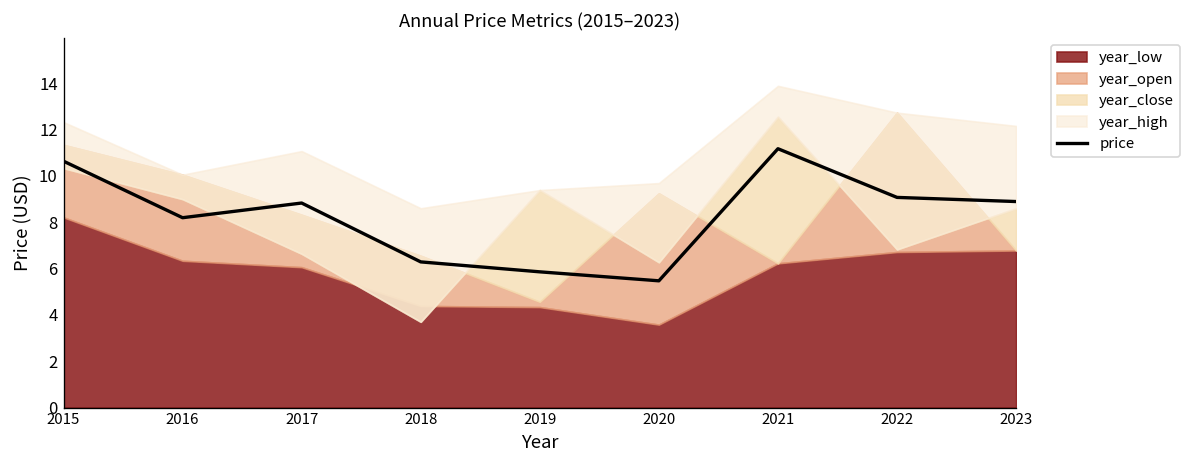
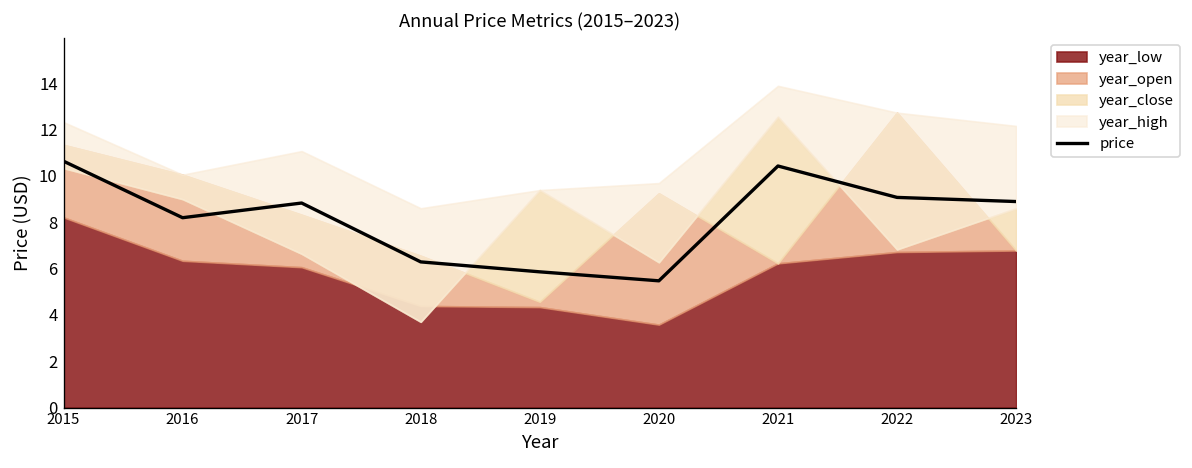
  {
    "price": {
      "2015": 10.6,
      "2016": 8.2,
      "2017": 8.8,
      "2018": 6.3,
      "2019": 5.9,
      "2020": 5.5,
-     "2021": 11.2,
+     "2021": 10.4,
      "2022": 9.1,
      "2023": 8.9
    },
    "year_low": {
      "2015": 8.2,
      "2016": 6.3,
      "2017": 6.1,
      "2018": 4.4,
      "2019": 4.3,
      "2020": 3.6,
      "2022": 6.7
    }
  }
